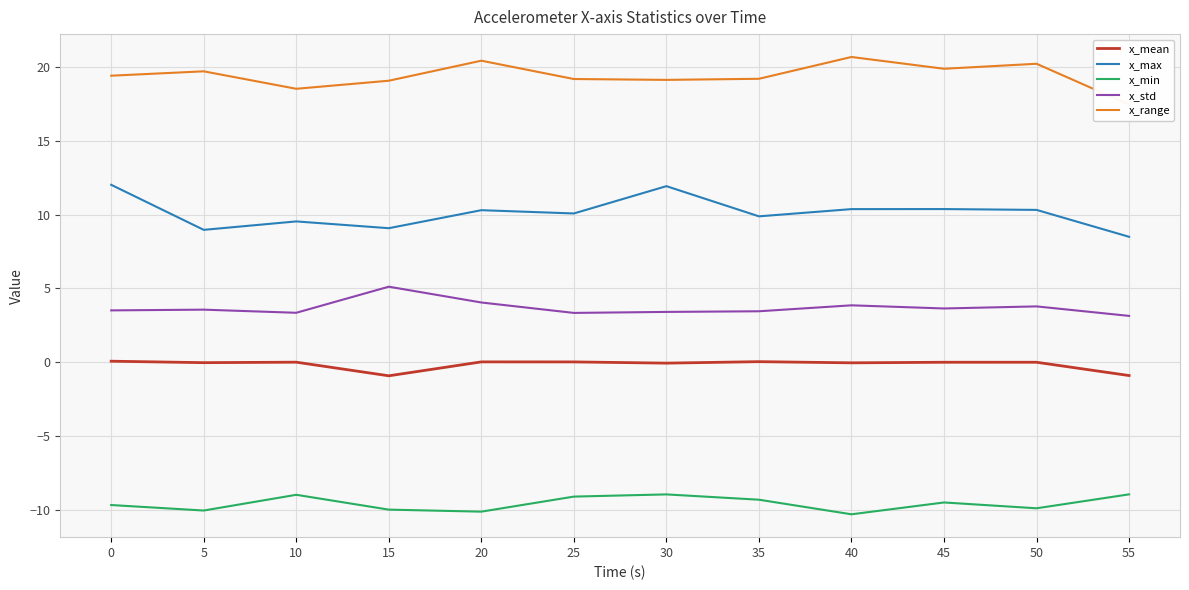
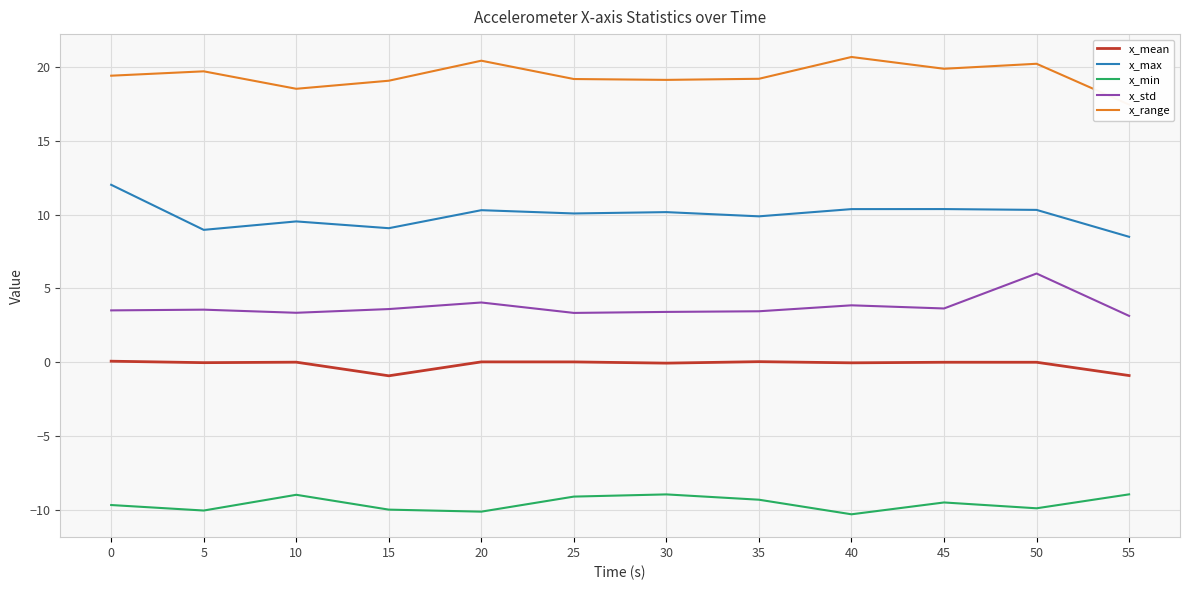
  {
    "x_mean": {
      "0": 0.1,
      "5": 0.0,
      "10": 0.0,
      "15": -0.9,
      "20": 0.0,
      "25": 0.0,
      "30": -0.1,
      "35": 0.0,
      "40": 0.0,
      "45": 0.0,
      "50": 0.0,
      "55": -0.9
    },
    "x_max": {
      "0": 12.0,
      "5": 9.0,
      "10": 9.5,
      "15": 9.1,
      "20": 10.3,
      "25": 10.1,
-     "30": 11.9,
+     "30": 10.2,
      "35": 9.9,
      "40": 10.4,
      "45": 10.4,
      "50": 10.3,
      "55": 8.5
    },
    "x_min": {
      "0": -9.7,
      "5": -10.1,
      "10": -9.0,
      "15": -10.0,
      "20": -10.1,
      "25": -9.1,
      "30": -9.0,
      "35": -9.3,
      "40": -10.3,
      "45": -9.5,
      "50": -9.9,
      "55": -9.0
    },
    "x_std": {
      "0": 3.5,
      "5": 3.6,
      "10": 3.4,
-     "15": 5.1,
+     "15": 3.6,
      "20": 4.0,
      "25": 3.3,
      "30": 3.4,
      "35": 3.5,
      "40": 3.9,
      "45": 3.6,
-     "50": 3.8,
+     "50": 6.0,
      "55": 3.1
    },
    "x_range": {
      "0": 19.4,
      "5": 19.7,
      "10": 18.5,
      "15": 19.1,
      "20": 20.5,
      "25": 19.2,
      "30": 19.2,
      "35": 19.2,
      "40": 20.7,
      "45": 19.9,
      "50": 20.2
    }
  }
